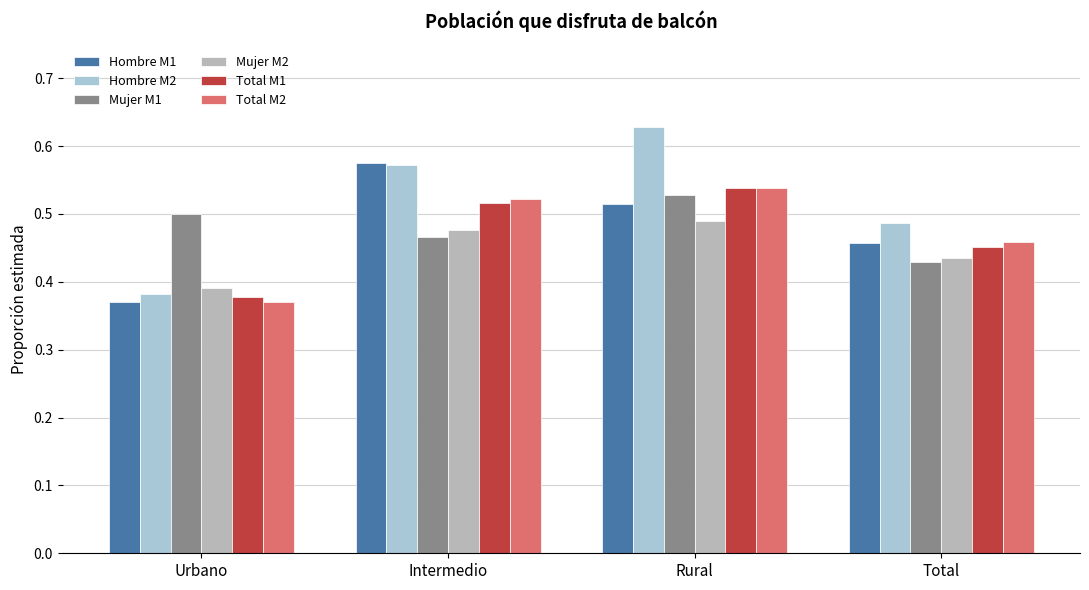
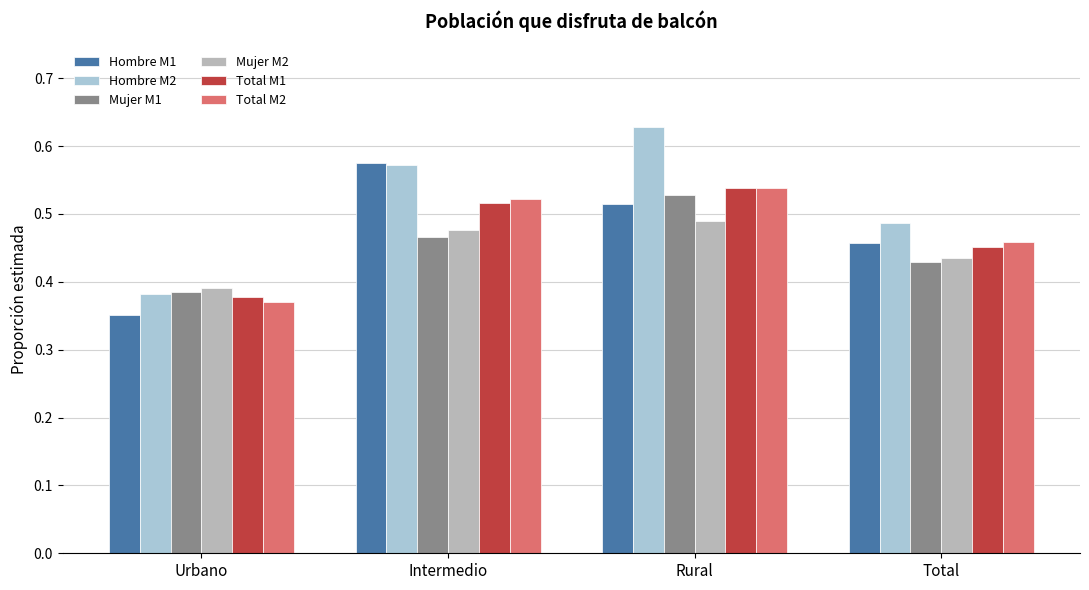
  {
    "Hombre M1": {
-     "Urbano": 0.37,
+     "Urbano": 0.35,
      "Intermedio": 0.58,
      "Rural": 0.51,
      "Total": 0.46
    },
    "Mujer M1": {
-     "Urbano": 0.50,
+     "Urbano": 0.38,
      "Intermedio": 0.47,
      "Rural": 0.53,
      "Total": 0.43
    },
    "Total M1": {
      "Urbano": 0.38,
      "Intermedio": 0.52,
      "Rural": 0.54,
      "Total": 0.45
    },
    "Total M2": {
      "Urbano": 0.37,
      "Intermedio": 0.52,
      "Rural": 0.54,
      "Total": 0.46
    }
  }
